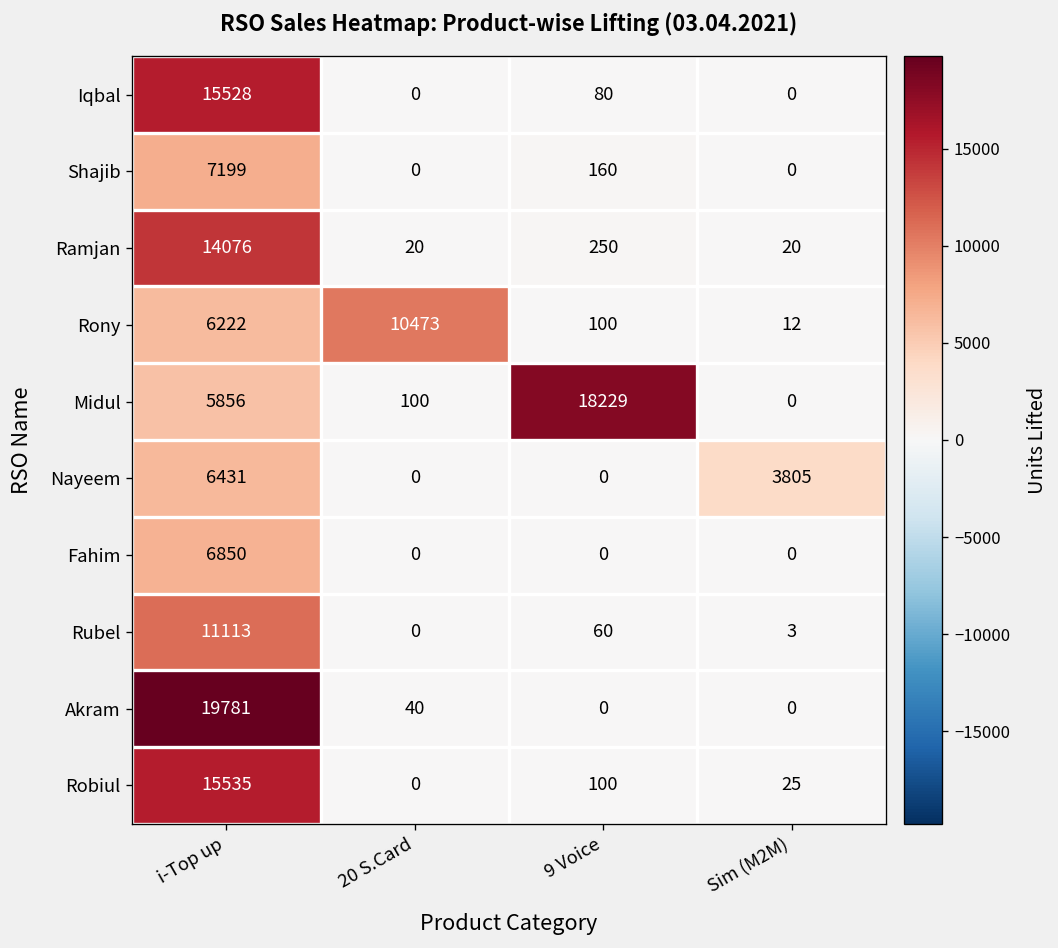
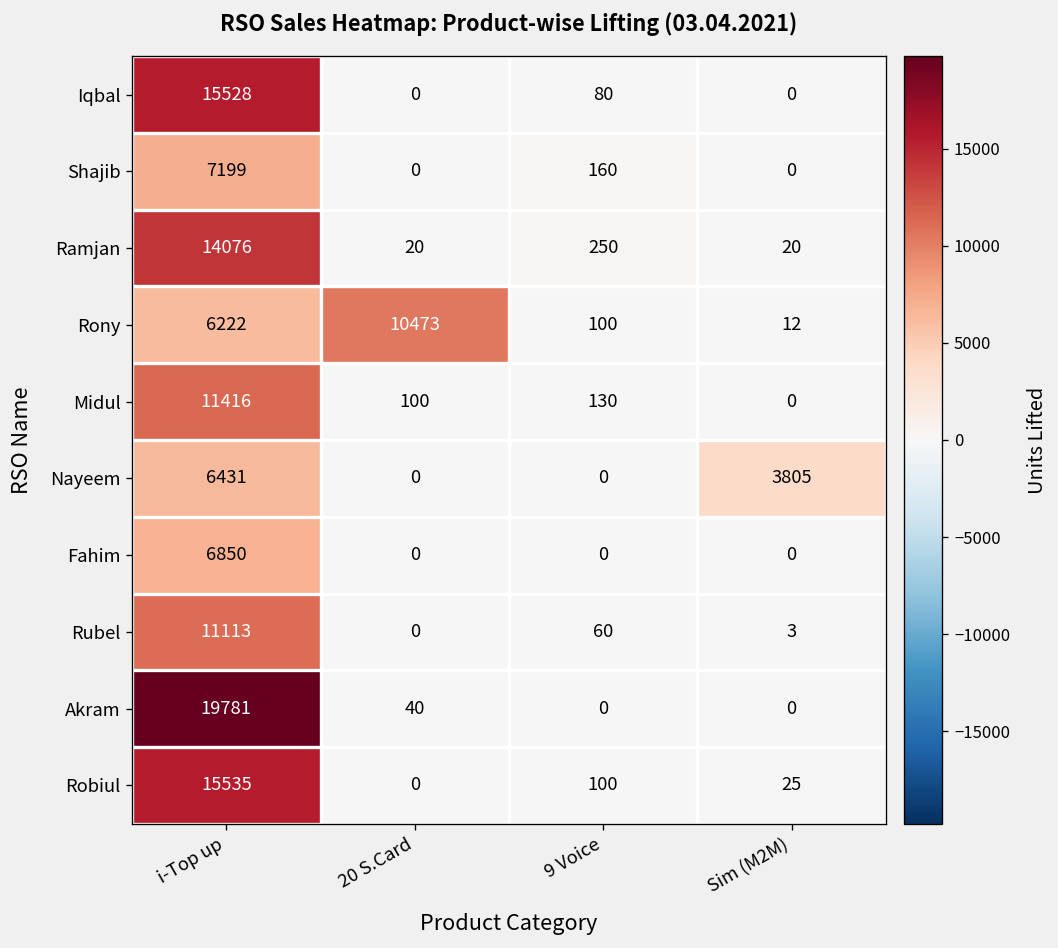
  {
    "Iqbal": {
      "i-Top up": 15528,
      "20 S.Card": 0,
      "9 Voice": 80,
      "Sim (M2M)": 0
    },
    "Shajib": {
      "i-Top up": 7199,
      "20 S.Card": 0,
      "9 Voice": 160,
      "Sim (M2M)": 0
    },
    "Ramjan": {
      "i-Top up": 14076,
      "20 S.Card": 20,
      "9 Voice": 250,
      "Sim (M2M)": 20
    },
    "Rony": {
      "i-Top up": 6222,
      "20 S.Card": 10473,
      "9 Voice": 100,
      "Sim (M2M)": 12
    },
    "Midul": {
-     "i-Top up": 5856,
+     "i-Top up": 11416,
      "20 S.Card": 100,
-     "9 Voice": 18229,
+     "9 Voice": 130,
      "Sim (M2M)": 0
    },
    "Nayeem": {
      "i-Top up": 6431,
      "20 S.Card": 0,
      "9 Voice": 0,
      "Sim (M2M)": 3805
    },
    "Fahim": {
      "i-Top up": 6850,
      "20 S.Card": 0,
      "9 Voice": 0,
      "Sim (M2M)": 0
    },
    "Rubel": {
      "i-Top up": 11113,
      "20 S.Card": 0,
      "9 Voice": 60,
      "Sim (M2M)": 3
    },
    "Akram": {
      "i-Top up": 19781,
      "20 S.Card": 40,
      "9 Voice": 0,
      "Sim (M2M)": 0
    },
    "Robiul": {
      "i-Top up": 15535,
      "20 S.Card": 0,
      "9 Voice": 100,
      "Sim (M2M)": 25
    }
  }
